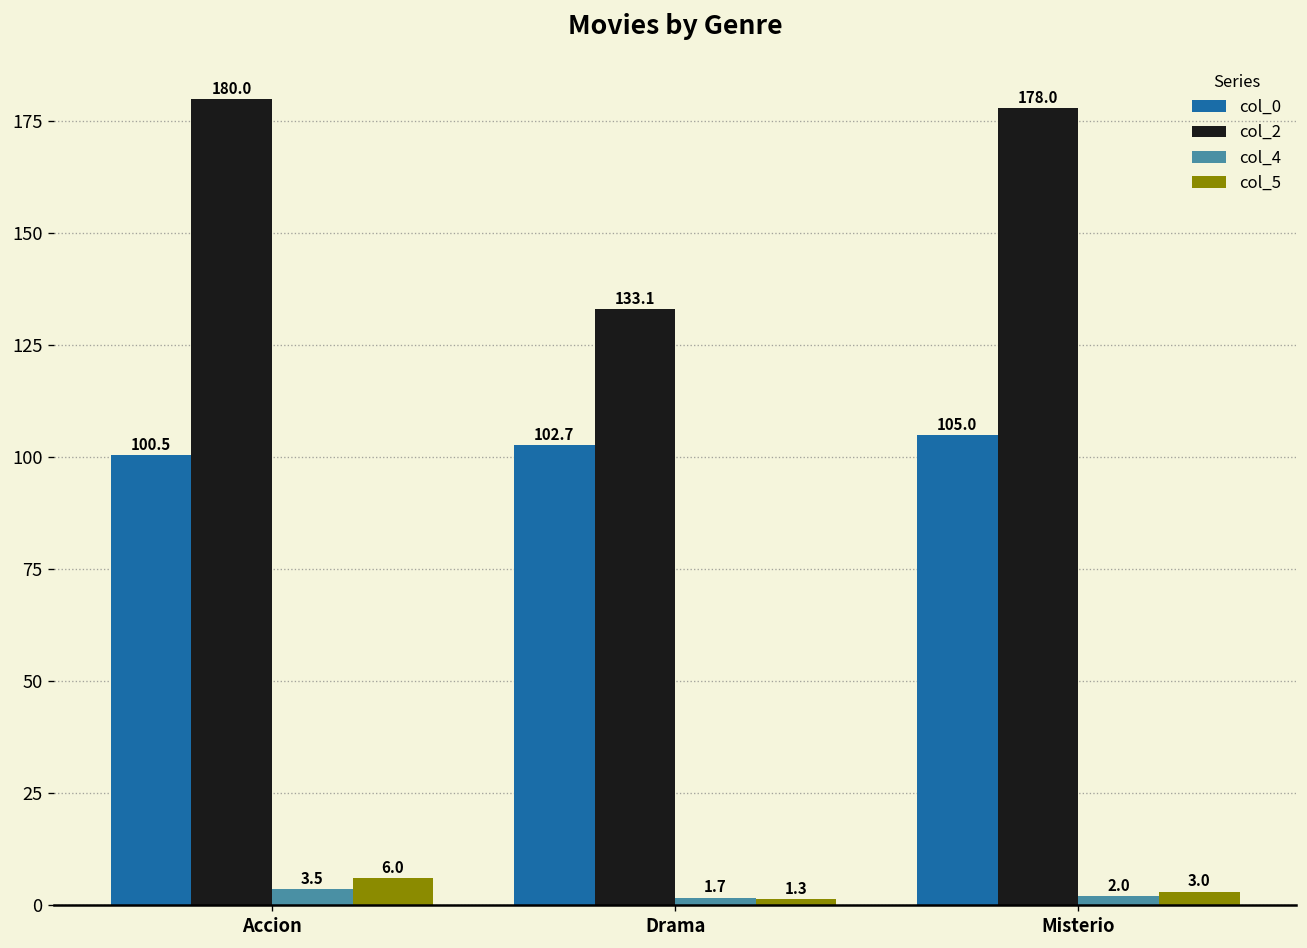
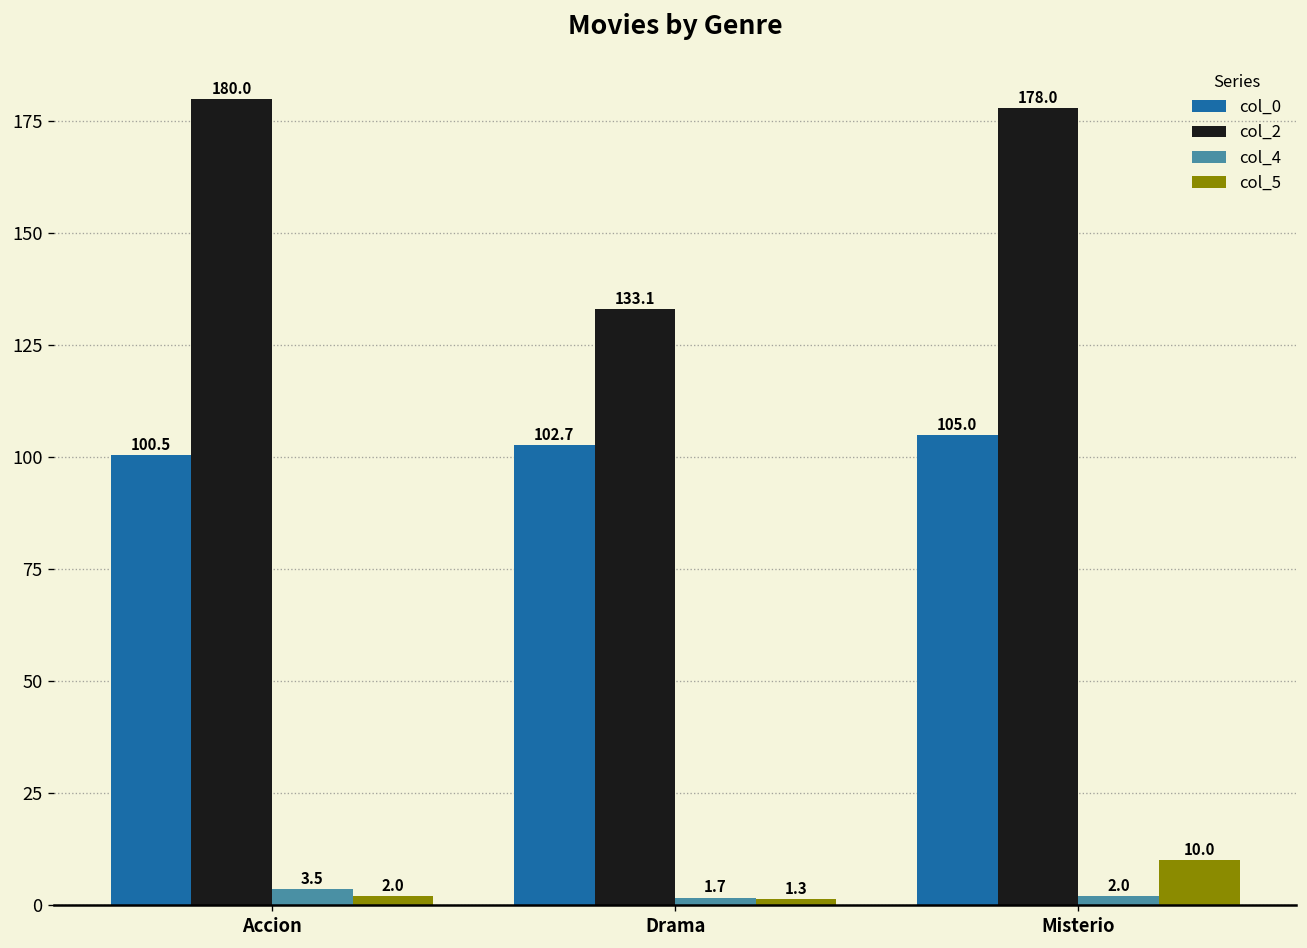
  {
    "col_2": {
      "Accion": 180.0,
      "Drama": 133.1,
      "Misterio": 178.0
    },
    "col_5": {
-     "Accion": 6.0,
+     "Accion": 2.0,
      "Drama": 1.3,
-     "Misterio": 3.0
+     "Misterio": 10.0
    }
  }
